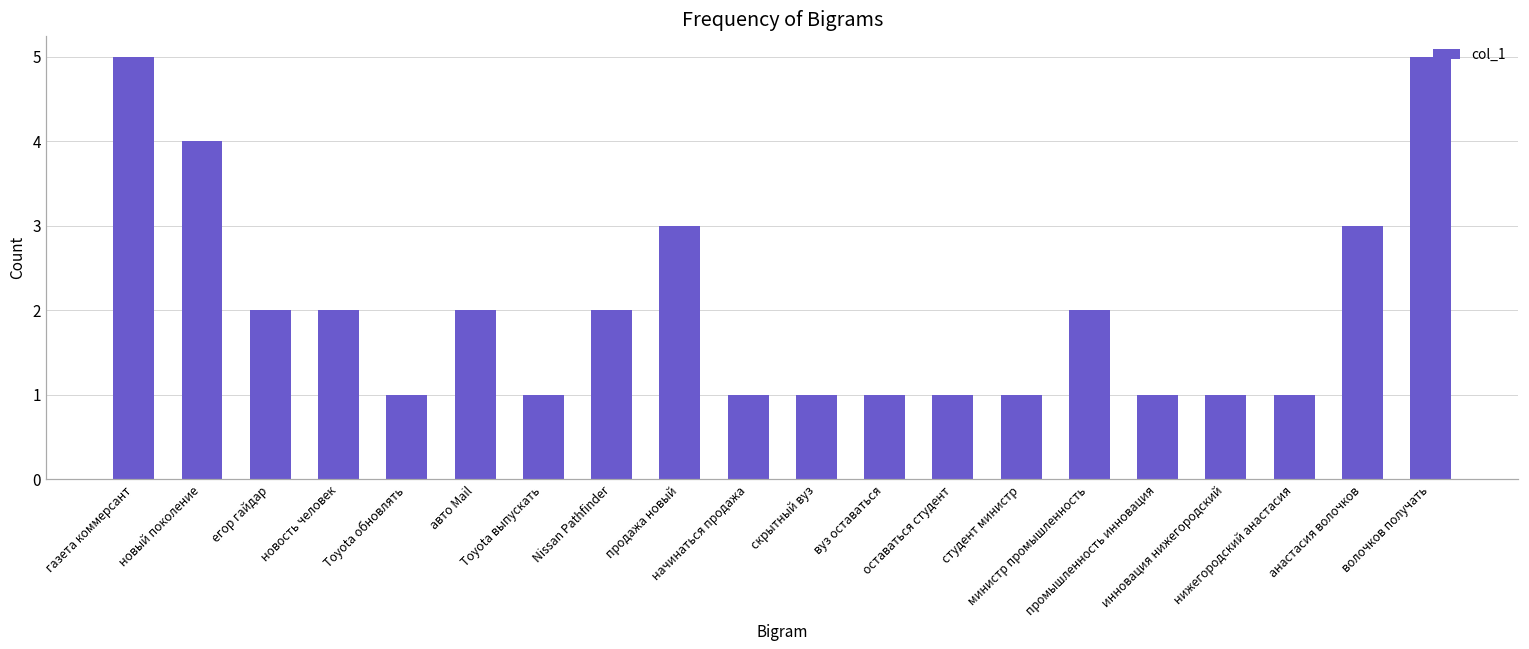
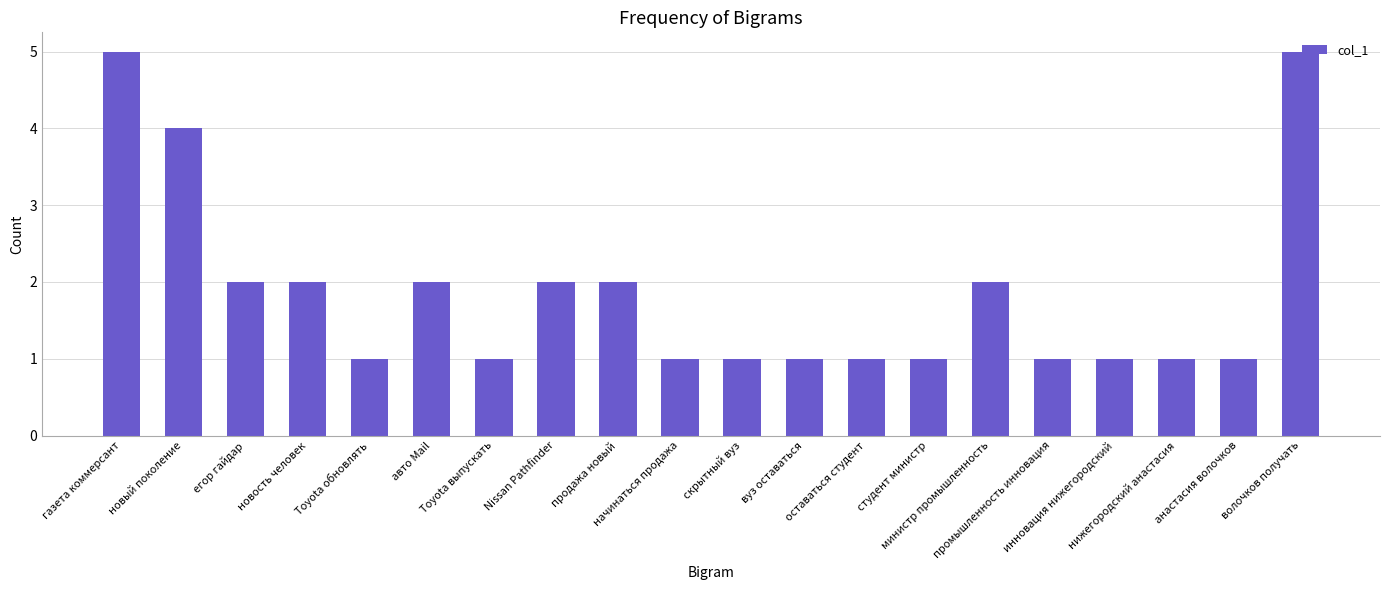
  {
    "газета коммерсант": 5,
    "новый поколение": 4,
    "егор гайдар": 2,
    "новость человек": 2,
    "Toyota обновлять": 1,
    "авто Mail": 2,
    "Toyota выпускать": 1,
    "Nissan Pathfinder": 2,
-   "продажа новый": 3,
+   "продажа новый": 2,
    "начинаться продажа": 1,
    "скрытный вуз": 1,
    "вуз оставаться": 1,
    "оставаться студент": 1,
    "студент министр": 1,
    "министр промышленность": 2,
    "промышленность инновация": 1,
    "инновация нижегородский": 1,
    "нижегородский анастасия": 1,
-   "анастасия волочков": 3,
+   "анастасия волочков": 1,
    "волочков получать": 5
  }
